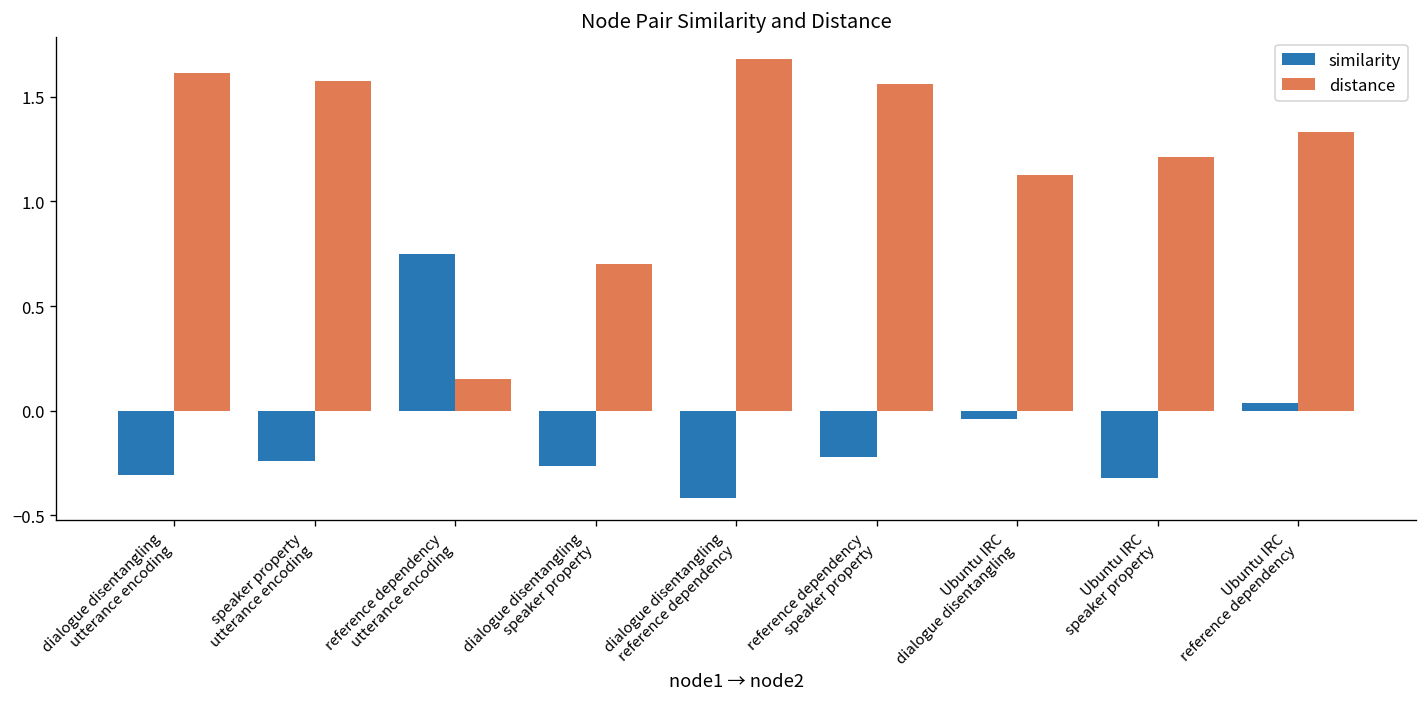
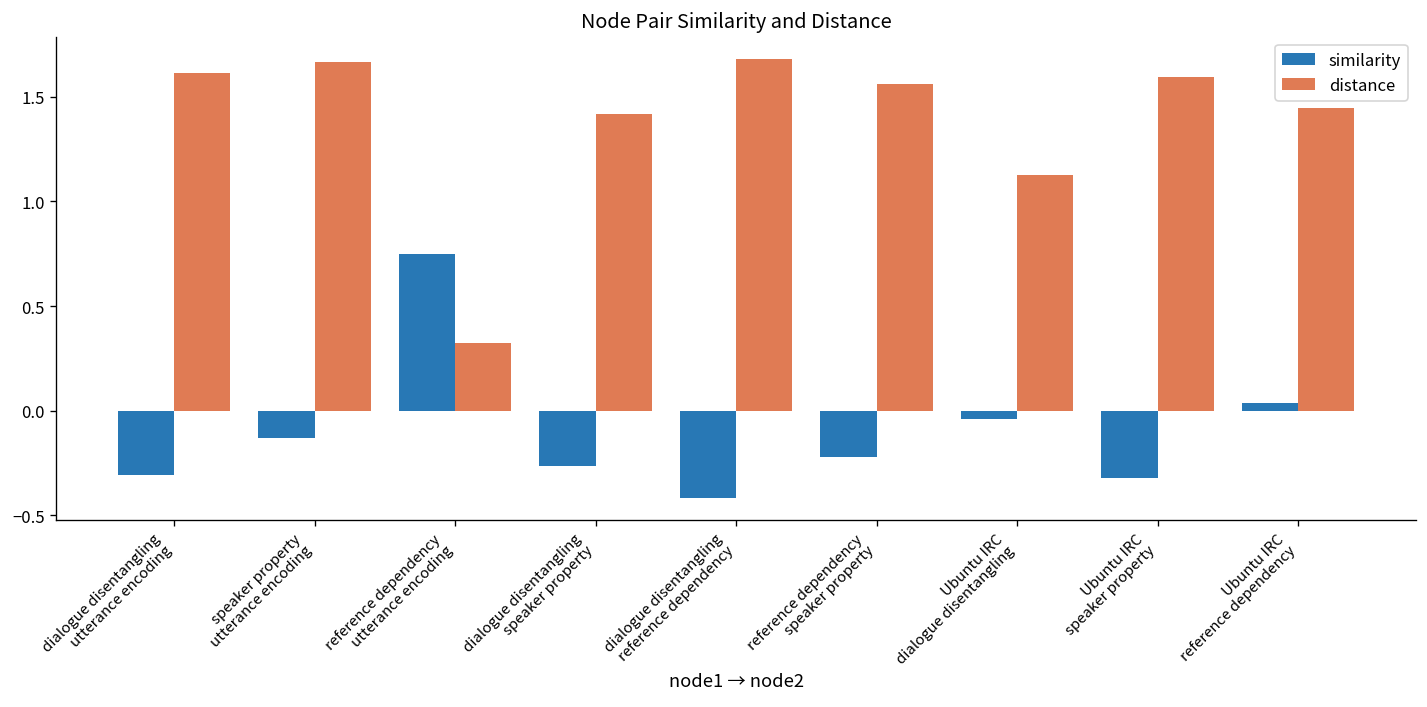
  {
    "similarity": {
      "dialogue disentangling utterance encoding": -0.31,
-     "speaker property utterance encoding": -0.24,
+     "speaker property utterance encoding": -0.13,
      "reference dependency utterance encoding": 0.75,
      "dialogue disentangling speaker property": -0.26,
      "dialogue disentangling reference dependency": -0.42,
      "reference dependency speaker property": -0.22,
      "Ubuntu IRC dialogue disentangling": -0.04,
      "Ubuntu IRC speaker property": -0.32,
      "Ubuntu IRC reference dependency": 0.04
    },
    "distance": {
      "dialogue disentangling utterance encoding": 1.62,
-     "speaker property utterance encoding": 1.58,
-     "reference dependency utterance encoding": 0.15,
-     "dialogue disentangling speaker property": 0.70,
+     "speaker property utterance encoding": 1.66,
+     "reference dependency utterance encoding": 0.32,
+     "dialogue disentangling speaker property": 1.42,
      "dialogue disentangling reference dependency": 1.68,
      "reference dependency speaker property": 1.56,
      "Ubuntu IRC dialogue disentangling": 1.13,
-     "Ubuntu IRC speaker property": 1.21,
-     "Ubuntu IRC reference dependency": 1.33
+     "Ubuntu IRC speaker property": 1.59,
+     "Ubuntu IRC reference dependency": 1.45
    }
  }
